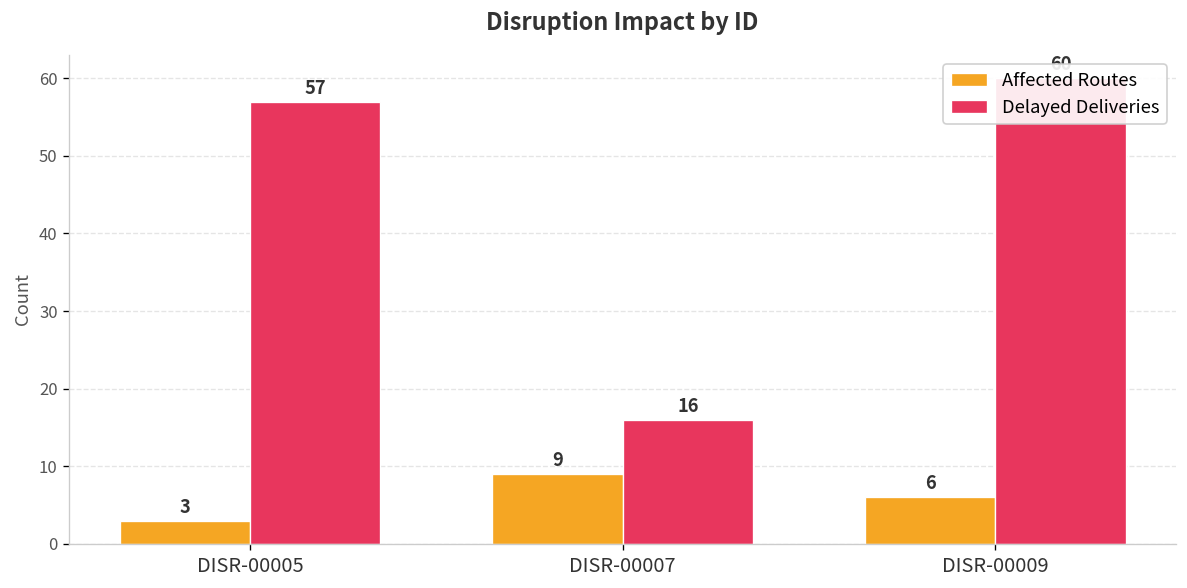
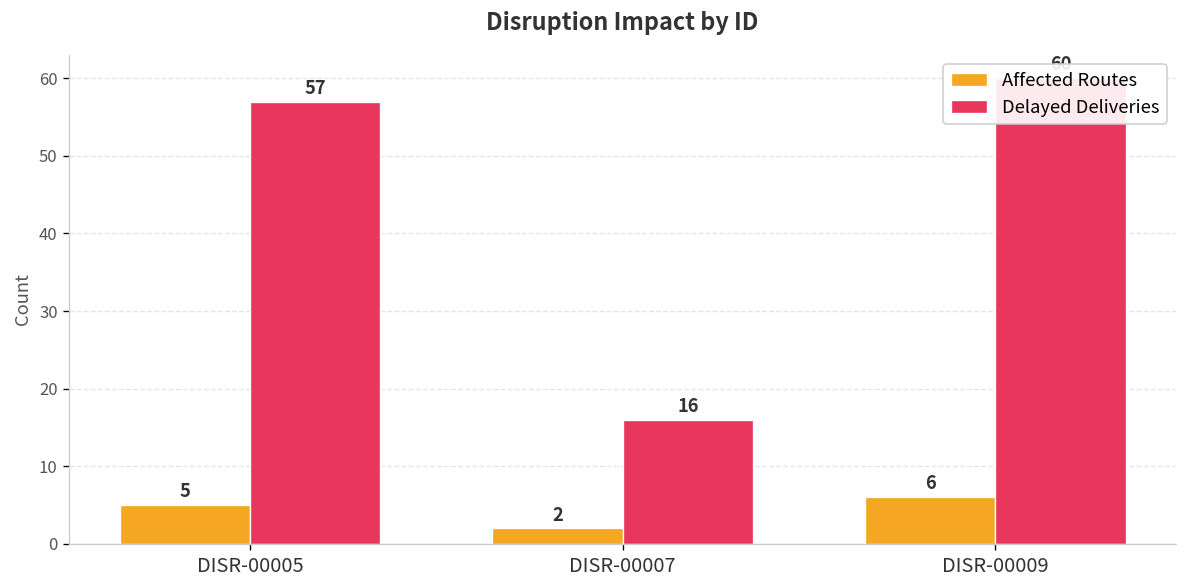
  {
    "Affected Routes": {
-     "DISR-00005": 3,
-     "DISR-00007": 9,
+     "DISR-00005": 5,
+     "DISR-00007": 2,
      "DISR-00009": 6
    },
    "Delayed Deliveries": {
      "DISR-00005": 57,
      "DISR-00007": 16
    }
  }
